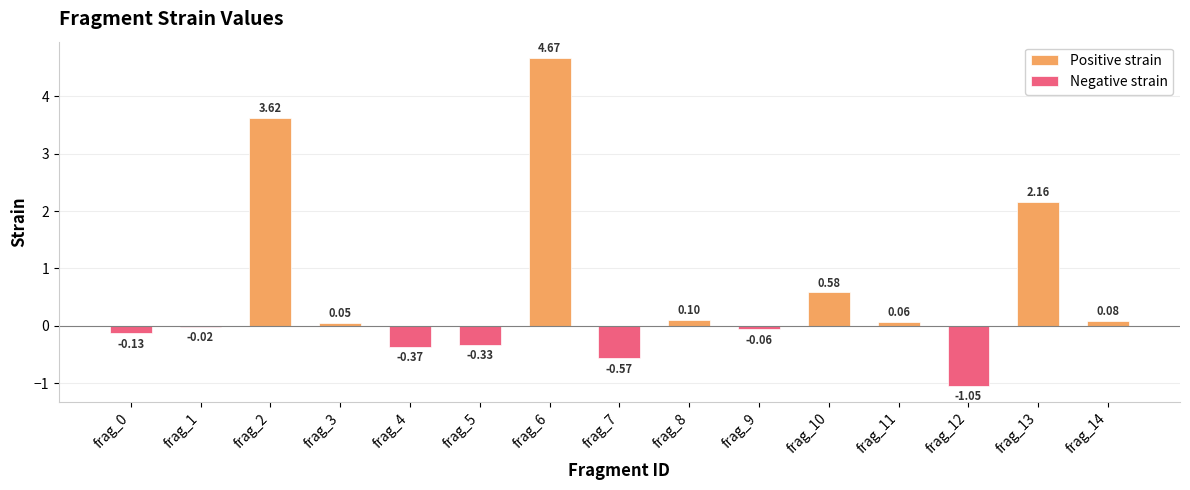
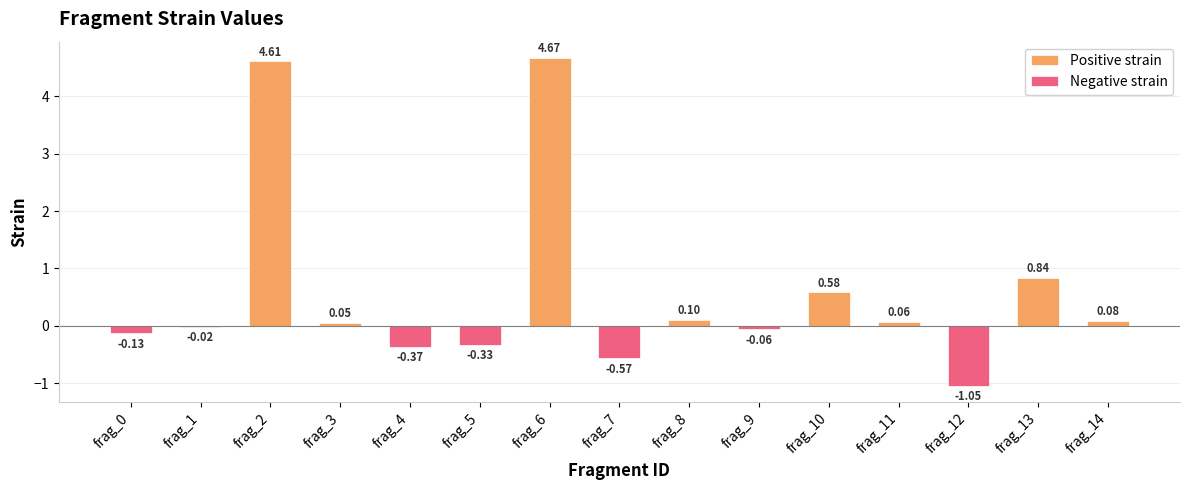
  {
    "Positive strain": {
-     "frag_2": 3.62,
+     "frag_2": 4.61,
      "frag_3": 0.05,
      "frag_6": 4.67,
      "frag_8": 0.10,
      "frag_10": 0.58,
      "frag_11": 0.06,
-     "frag_13": 2.16,
+     "frag_13": 0.84,
      "frag_14": 0.08
    },
    "Negative strain": {
      "frag_0": -0.13,
      "frag_1": -0.02,
      "frag_4": -0.37,
      "frag_5": -0.33,
      "frag_7": -0.57,
      "frag_9": -0.06,
      "frag_12": -1.05
    }
  }
